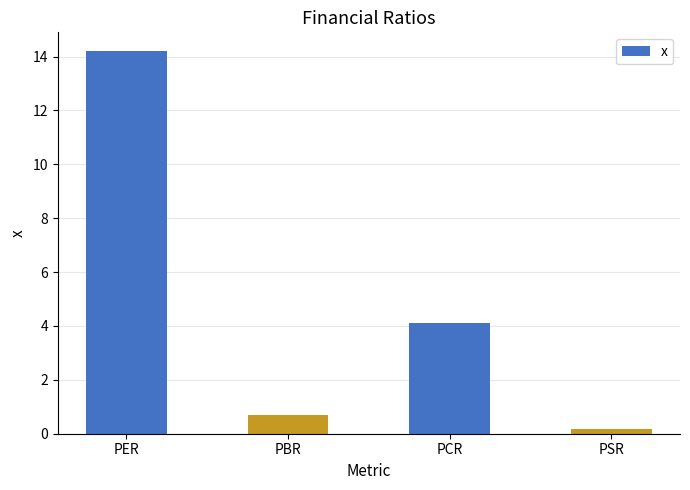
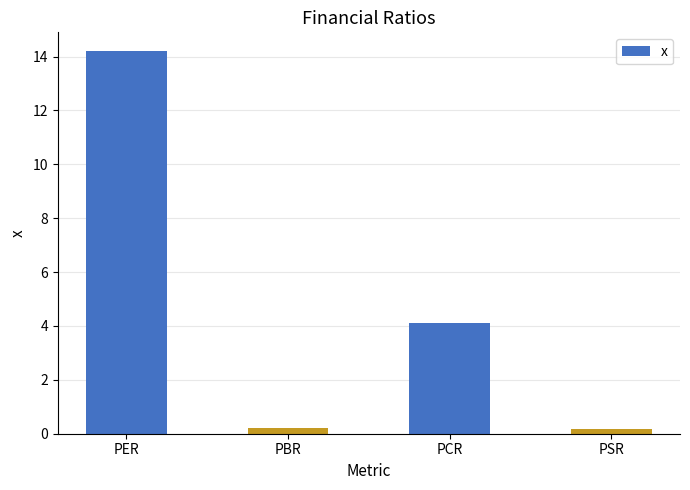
  {
    "PER": 14.2,
-   "PBR": 0.7,
+   "PBR": 0.2,
    "PCR": 4.1,
    "PSR": 0.2
  }
